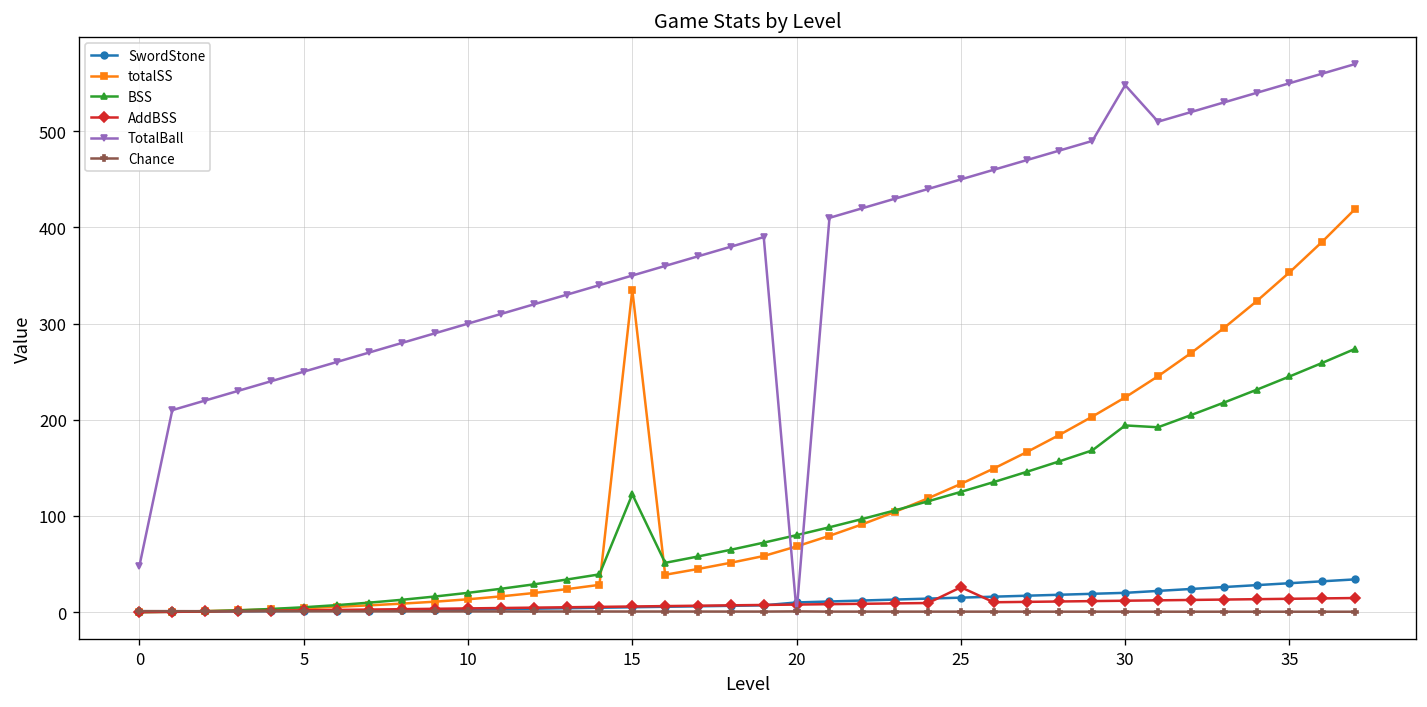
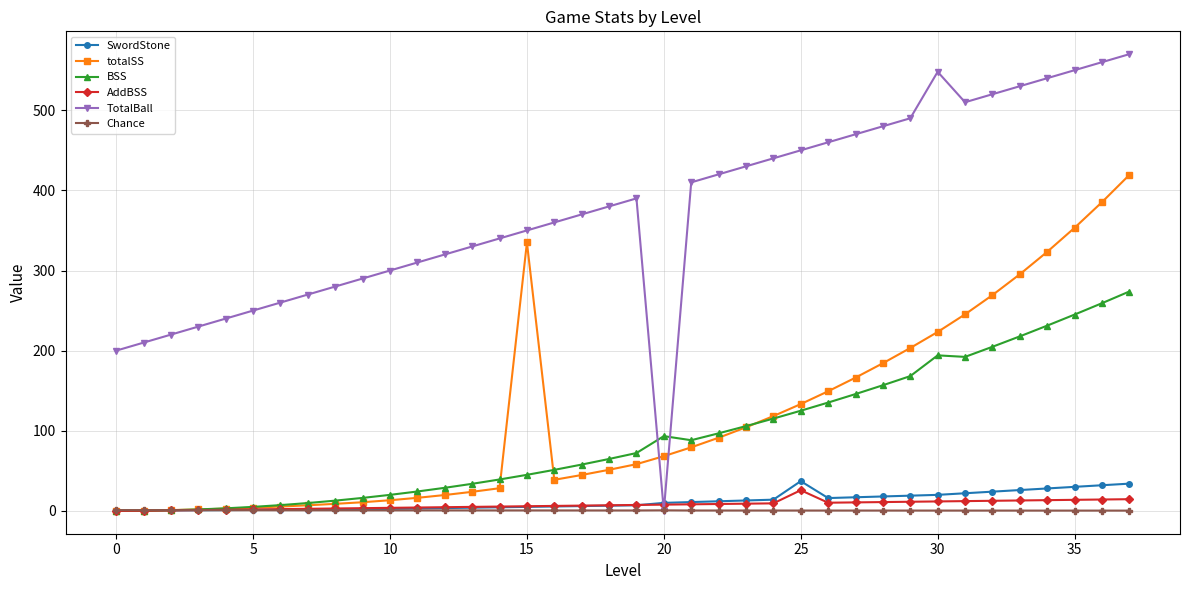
  {
    "SwordStone": {
-     "25": 20,
+     "25": 40,
      "30": 20,
      "35": 30
    },
    "totalSS": {
      "10": 10,
      "15": 340,
      "20": 70,
      "25": 130,
      "30": 220,
      "35": 350
    },
    "BSS": {
      "10": 20,
-     "15": 120,
-     "20": 80,
+     "15": 50,
+     "20": 90,
      "25": 130,
      "30": 190,
      "35": 250
    },
    "AddBSS": {
      "25": 30,
      "30": 10,
      "35": 10
    },
    "TotalBall": {
-     "0": 50,
+     "0": 200,
      "5": 250,
      "10": 300,
      "15": 350,
      "25": 450,
      "30": 550,
      "35": 550
    },
    "Chance": {
      "15": 0,
      "25": 0,
      "30": 0,
      "35": 0
    }
  }
